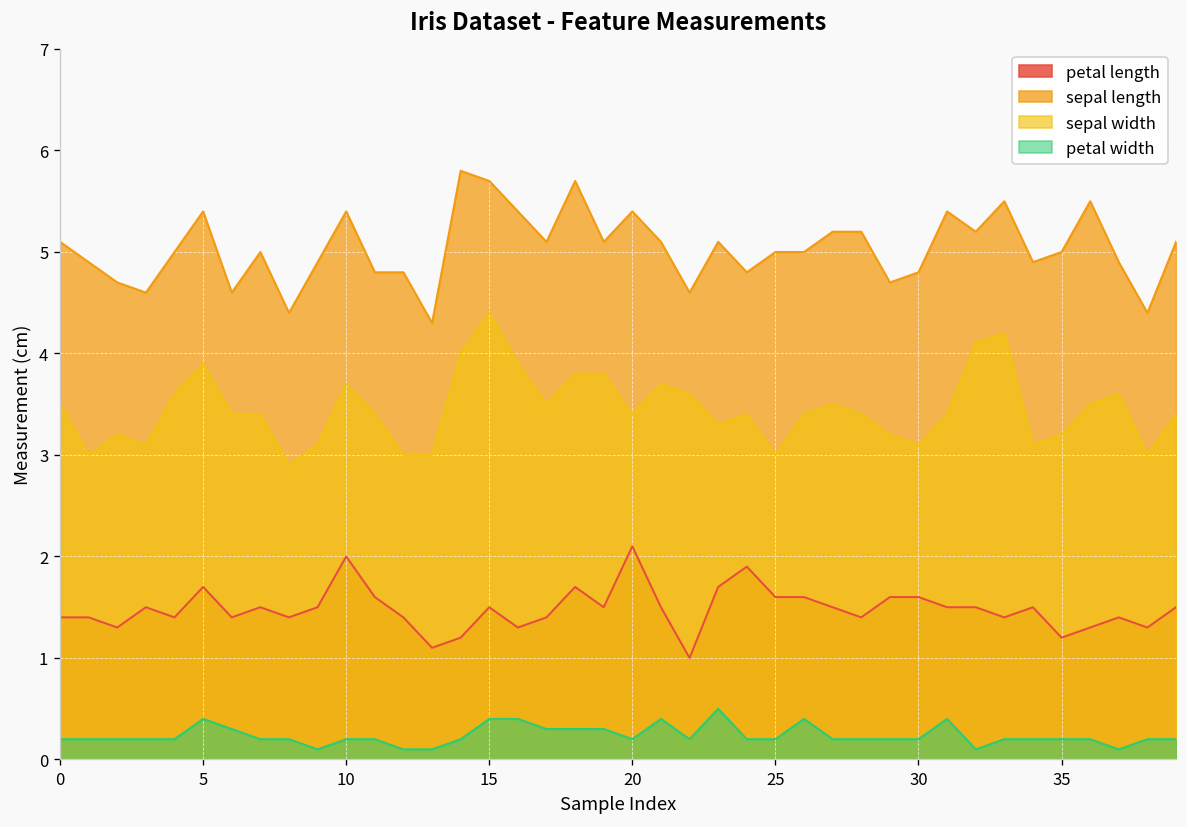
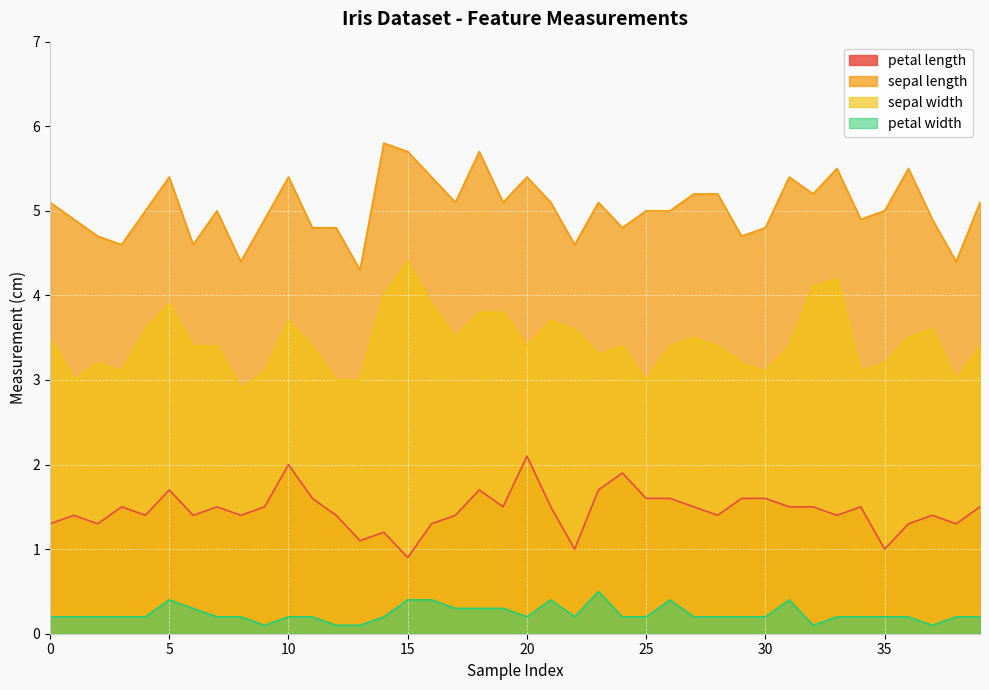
  {
    "petal length": {
-     "0": 1.4,
+     "0": 1.3,
      "5": 1.7,
      "10": 2.0,
-     "15": 1.5,
+     "15": 0.9,
      "20": 2.1,
      "25": 1.6,
      "30": 1.6,
-     "35": 1.2
+     "35": 1.0
    },
    "petal width": {
      "0": 0.2,
      "5": 0.4,
      "10": 0.2,
      "15": 0.4,
      "20": 0.2,
      "25": 0.2,
      "30": 0.2,
      "35": 0.2
    }
  }
